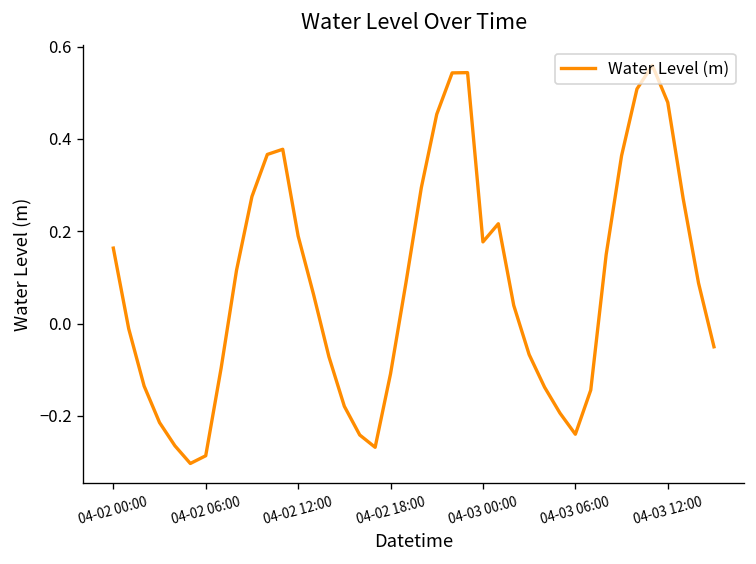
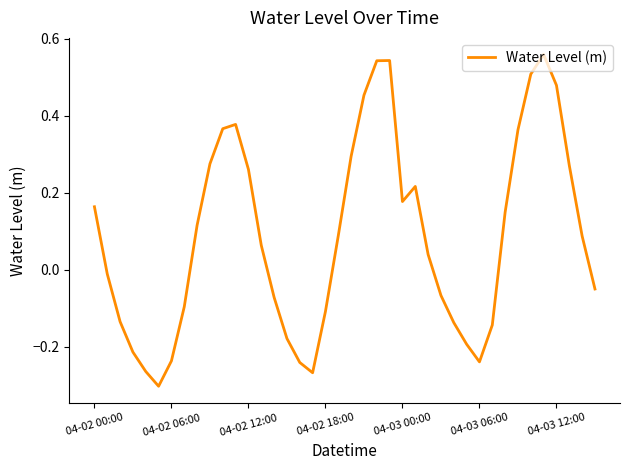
  {
    "04-02 00:00": 0.16,
-   "04-02 06:00": -0.29,
-   "04-02 12:00": 0.19,
+   "04-02 06:00": -0.24,
+   "04-02 12:00": 0.26,
    "04-02 18:00": -0.11,
    "04-03 00:00": 0.18,
    "04-03 06:00": -0.24,
    "04-03 12:00": 0.48
  }
